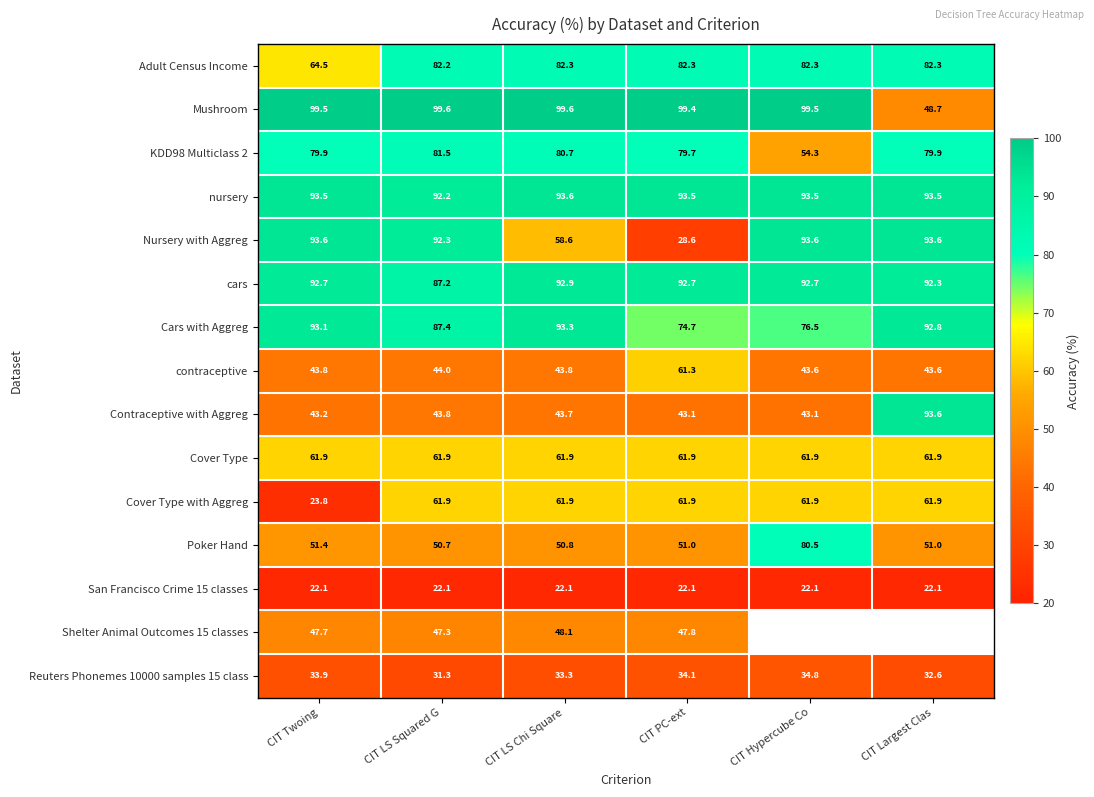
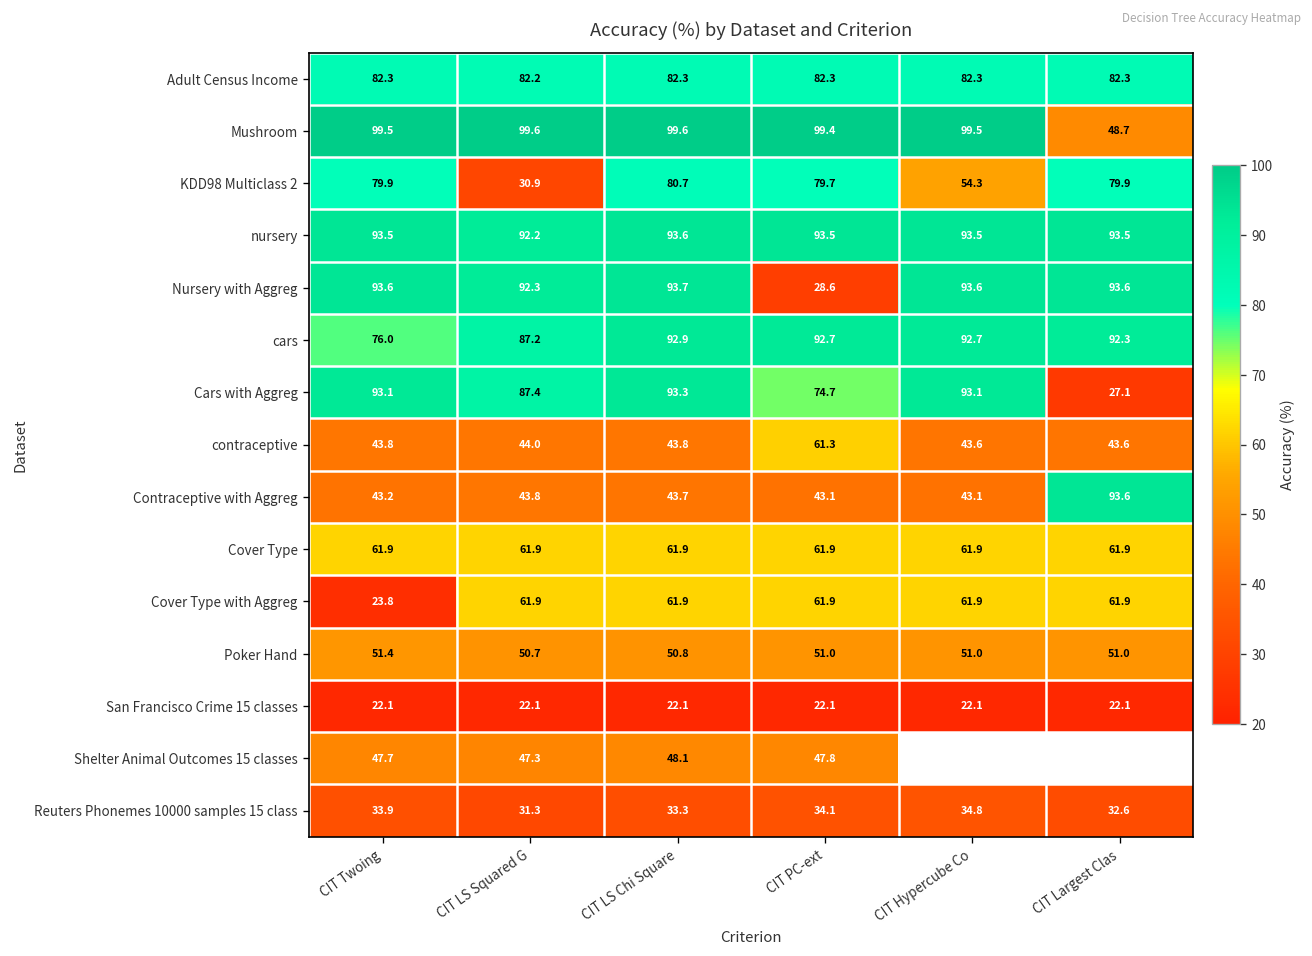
  {
    "Adult Census Income": {
-     "CIT Twoing": 64.5,
+     "CIT Twoing": 82.3,
      "CIT LS Squared G": 82.2,
      "CIT LS Chi Square": 82.3,
      "CIT PC-ext": 82.3,
      "CIT Hypercube Co": 82.3,
      "CIT Largest Clas": 82.3
    },
    "Mushroom": {
      "CIT Twoing": 99.5,
      "CIT LS Squared G": 99.6,
      "CIT LS Chi Square": 99.6,
      "CIT PC-ext": 99.4,
      "CIT Hypercube Co": 99.5,
      "CIT Largest Clas": 48.7
    },
    "KDD98 Multiclass 2": {
      "CIT Twoing": 79.9,
-     "CIT LS Squared G": 81.5,
+     "CIT LS Squared G": 30.9,
      "CIT LS Chi Square": 80.7,
      "CIT PC-ext": 79.7,
      "CIT Hypercube Co": 54.3,
      "CIT Largest Clas": 79.9
    },
    "nursery": {
      "CIT Twoing": 93.5,
      "CIT LS Squared G": 92.2,
      "CIT LS Chi Square": 93.6,
      "CIT PC-ext": 93.5,
      "CIT Hypercube Co": 93.5,
      "CIT Largest Clas": 93.5
    },
    "Nursery with Aggreg": {
      "CIT Twoing": 93.6,
      "CIT LS Squared G": 92.3,
-     "CIT LS Chi Square": 58.6,
+     "CIT LS Chi Square": 93.7,
      "CIT PC-ext": 28.6,
      "CIT Hypercube Co": 93.6,
      "CIT Largest Clas": 93.6
    },
    "cars": {
-     "CIT Twoing": 92.7,
+     "CIT Twoing": 76.0,
      "CIT LS Squared G": 87.2,
      "CIT LS Chi Square": 92.9,
      "CIT PC-ext": 92.7,
      "CIT Hypercube Co": 92.7,
      "CIT Largest Clas": 92.3
    },
    "Cars with Aggreg": {
      "CIT Twoing": 93.1,
      "CIT LS Squared G": 87.4,
      "CIT LS Chi Square": 93.3,
      "CIT PC-ext": 74.7,
-     "CIT Hypercube Co": 76.5,
-     "CIT Largest Clas": 92.8
+     "CIT Hypercube Co": 93.1,
+     "CIT Largest Clas": 27.1
    },
    "contraceptive": {
      "CIT Twoing": 43.8,
      "CIT LS Squared G": 44.0,
      "CIT LS Chi Square": 43.8,
      "CIT PC-ext": 61.3,
      "CIT Hypercube Co": 43.6,
      "CIT Largest Clas": 43.6
    },
    "Contraceptive with Aggreg": {
      "CIT Twoing": 43.2,
      "CIT LS Squared G": 43.8,
      "CIT LS Chi Square": 43.7,
      "CIT PC-ext": 43.1,
      "CIT Hypercube Co": 43.1,
      "CIT Largest Clas": 93.6
    },
    "Cover Type": {
      "CIT Twoing": 61.9,
      "CIT LS Squared G": 61.9,
      "CIT LS Chi Square": 61.9,
      "CIT PC-ext": 61.9,
      "CIT Hypercube Co": 61.9,
      "CIT Largest Clas": 61.9
    },
    "Cover Type with Aggreg": {
      "CIT Twoing": 23.8,
      "CIT LS Squared G": 61.9,
      "CIT LS Chi Square": 61.9,
      "CIT PC-ext": 61.9,
      "CIT Hypercube Co": 61.9,
      "CIT Largest Clas": 61.9
    },
    "Poker Hand": {
      "CIT Twoing": 51.4,
      "CIT LS Squared G": 50.7,
      "CIT LS Chi Square": 50.8,
      "CIT PC-ext": 51.0,
-     "CIT Hypercube Co": 80.5,
+     "CIT Hypercube Co": 51.0,
      "CIT Largest Clas": 51.0
    },
    "San Francisco Crime 15 classes": {
      "CIT Twoing": 22.1,
      "CIT LS Squared G": 22.1,
      "CIT LS Chi Square": 22.1,
      "CIT PC-ext": 22.1,
      "CIT Hypercube Co": 22.1,
      "CIT Largest Clas": 22.1
    },
    "Shelter Animal Outcomes 15 classes": {
      "CIT Twoing": 47.7,
      "CIT LS Squared G": 47.3,
      "CIT LS Chi Square": 48.1,
      "CIT PC-ext": 47.8
    },
    "Reuters Phonemes 10000 samples 15 class": {
      "CIT Twoing": 33.9,
      "CIT LS Squared G": 31.3,
      "CIT LS Chi Square": 33.3,
      "CIT PC-ext": 34.1,
      "CIT Hypercube Co": 34.8,
      "CIT Largest Clas": 32.6
    }
  }
